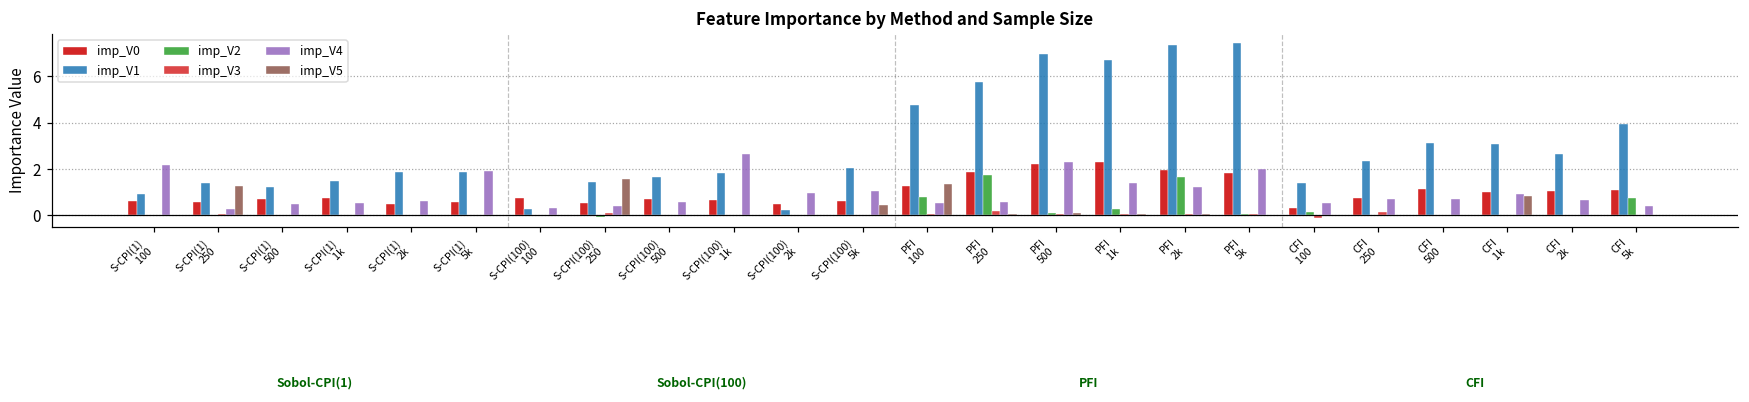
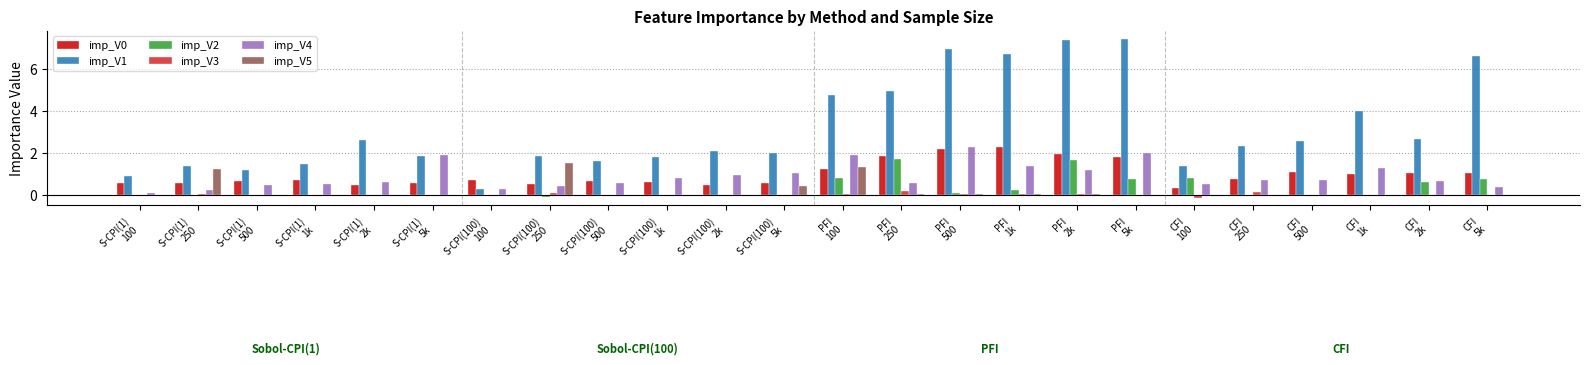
  {
    "imp_V1": {
      "S-CPI(1) 100": 0.9,
      "S-CPI(1) 250": 1.4,
      "S-CPI(1) 500": 1.2,
      "S-CPI(1) 1k": 1.5,
-     "S-CPI(1) 2k": 1.9,
+     "S-CPI(1) 2k": 2.7,
      "S-CPI(1) 5k": 1.9,
      "S-CPI(100) 100": 0.3,
-     "S-CPI(100) 250": 1.4,
+     "S-CPI(100) 250": 1.9,
      "S-CPI(100) 500": 1.6,
      "S-CPI(100) 1k": 1.8,
-     "S-CPI(100) 2k": 0.2,
+     "S-CPI(100) 2k": 2.1,
      "S-CPI(100) 5k": 2.0,
      "PFI 100": 4.8,
-     "PFI 250": 5.8,
+     "PFI 250": 5.0,
      "PFI 500": 7.0,
      "PFI 1k": 6.7,
      "PFI 2k": 7.4,
      "PFI 5k": 7.4,
      "CFI 100": 1.4,
      "CFI 250": 2.4,
-     "CFI 500": 3.1,
-     "CFI 1k": 3.1,
+     "CFI 500": 2.6,
+     "CFI 1k": 4.0,
      "CFI 2k": 2.7,
-     "CFI 5k": 3.9
+     "CFI 5k": 6.6
    },
    "imp_V2": {
      "PFI 100": 0.8,
      "PFI 250": 1.7,
      "PFI 1k": 0.3,
      "PFI 2k": 1.7,
-     "PFI 5k": 0.1,
-     "CFI 100": 0.1,
-     "CFI 2k": 0.0,
+     "PFI 5k": 0.8,
+     "CFI 100": 0.8,
+     "CFI 2k": 0.6,
      "CFI 5k": 0.8
    },
    "imp_V4": {
-     "S-CPI(1) 100": 2.2,
+     "S-CPI(1) 100": 0.1,
      "S-CPI(1) 250": 0.3,
      "S-CPI(1) 500": 0.5,
      "S-CPI(1) 1k": 0.5,
      "S-CPI(1) 2k": 0.6,
      "S-CPI(1) 5k": 1.9,
      "S-CPI(100) 100": 0.3,
      "S-CPI(100) 250": 0.4,
      "S-CPI(100) 500": 0.6,
-     "S-CPI(100) 1k": 2.6,
+     "S-CPI(100) 1k": 0.8,
      "S-CPI(100) 2k": 0.9,
      "S-CPI(100) 5k": 1.1,
-     "PFI 100": 0.5,
+     "PFI 100": 1.9,
      "PFI 250": 0.6,
      "PFI 500": 2.3,
      "PFI 1k": 1.4,
      "PFI 2k": 1.2,
      "PFI 5k": 2.0,
      "CFI 100": 0.5,
      "CFI 250": 0.7,
      "CFI 500": 0.7,
-     "CFI 1k": 0.9,
+     "CFI 1k": 1.3,
      "CFI 2k": 0.7,
      "CFI 5k": 0.4
    },
    "imp_V5": {
      "S-CPI(1) 250": 1.3,
      "S-CPI(100) 250": 1.6,
      "S-CPI(100) 5k": 0.4,
      "PFI 100": 1.4,
-     "CFI 1k": 0.8
+     "CFI 1k": 0.0
    }
  }
